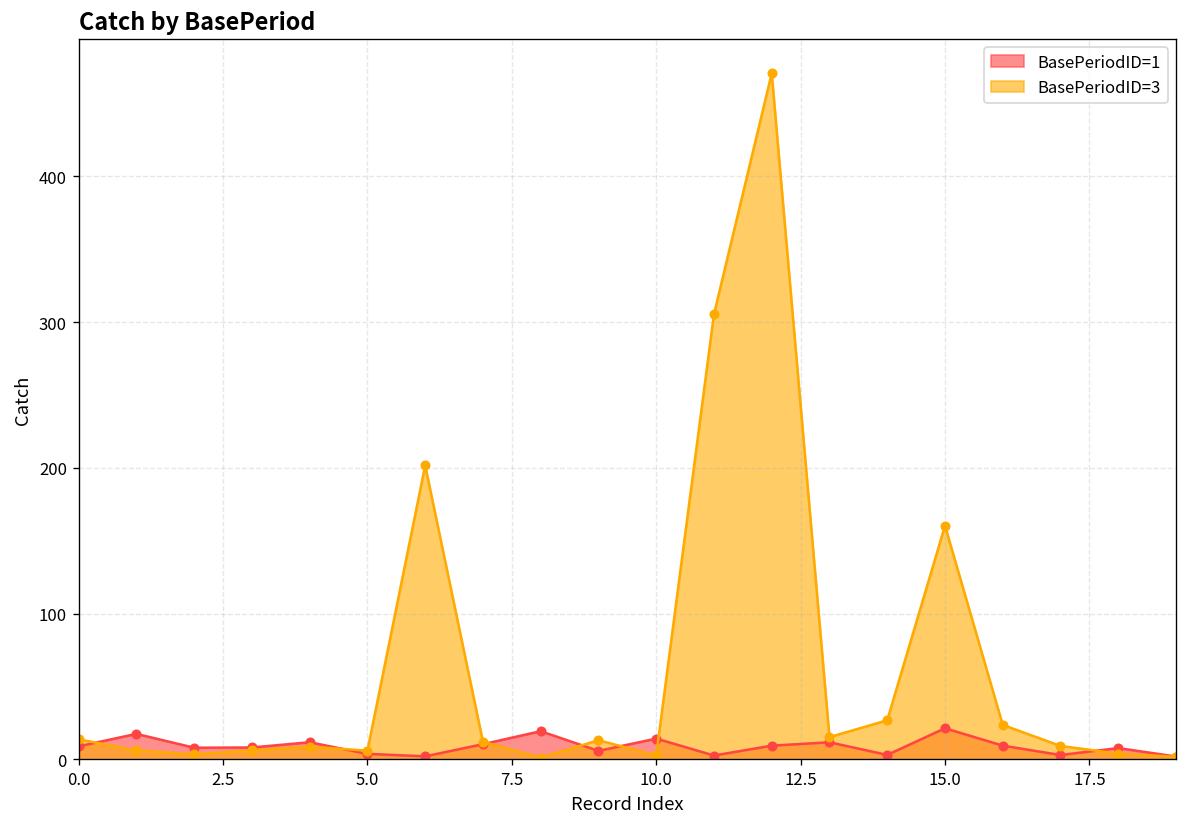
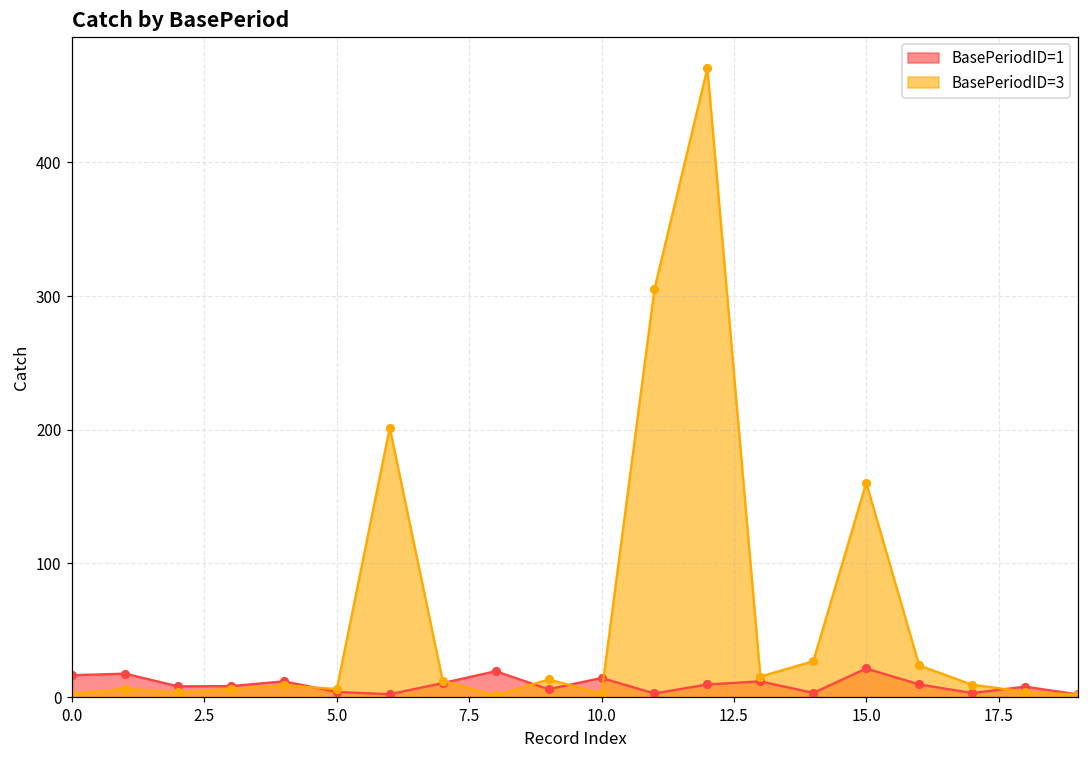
  {
    "BasePeriodID=1": {
-     "0.0": 9,
+     "0.0": 16,
      "5.0": 4,
      "10.0": 14,
      "15.0": 21
    },
    "BasePeriodID=3": {
-     "0.0": 14,
+     "0.0": 3,
      "5.0": 6,
      "10.0": 3,
      "15.0": 160
    }
  }
